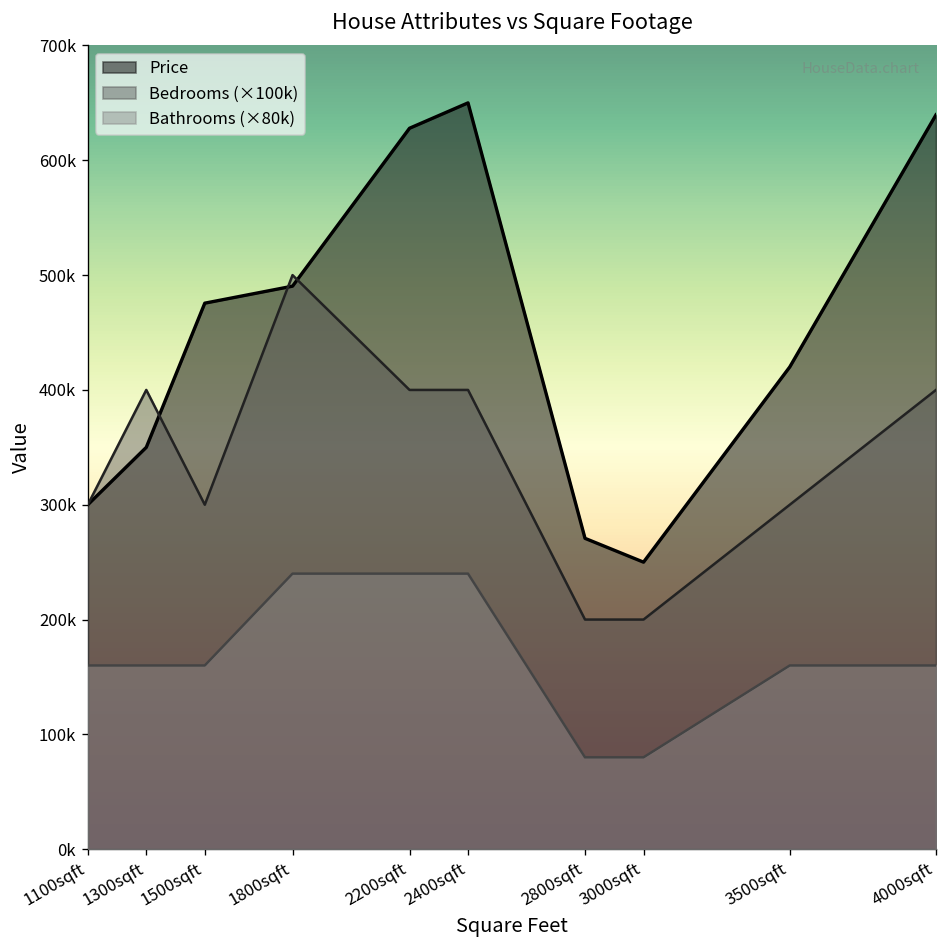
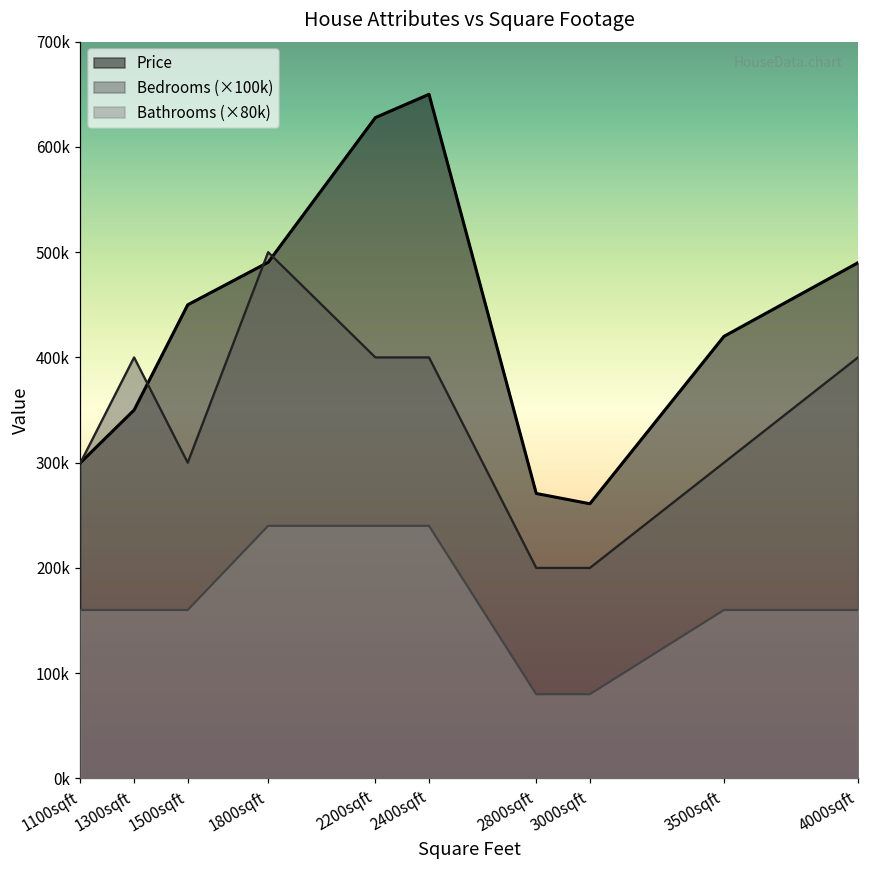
  {
    "Price": {
      "1300sqft": 350000,
-     "1500sqft": 480000,
+     "1500sqft": 450000,
      "1800sqft": 490000,
      "2200sqft": 630000,
      "2400sqft": 650000,
      "2800sqft": 270000,
-     "3000sqft": 250000,
+     "3000sqft": 260000,
      "3500sqft": 420000,
-     "4000sqft": 640000
+     "4000sqft": 490000
    }
  }
